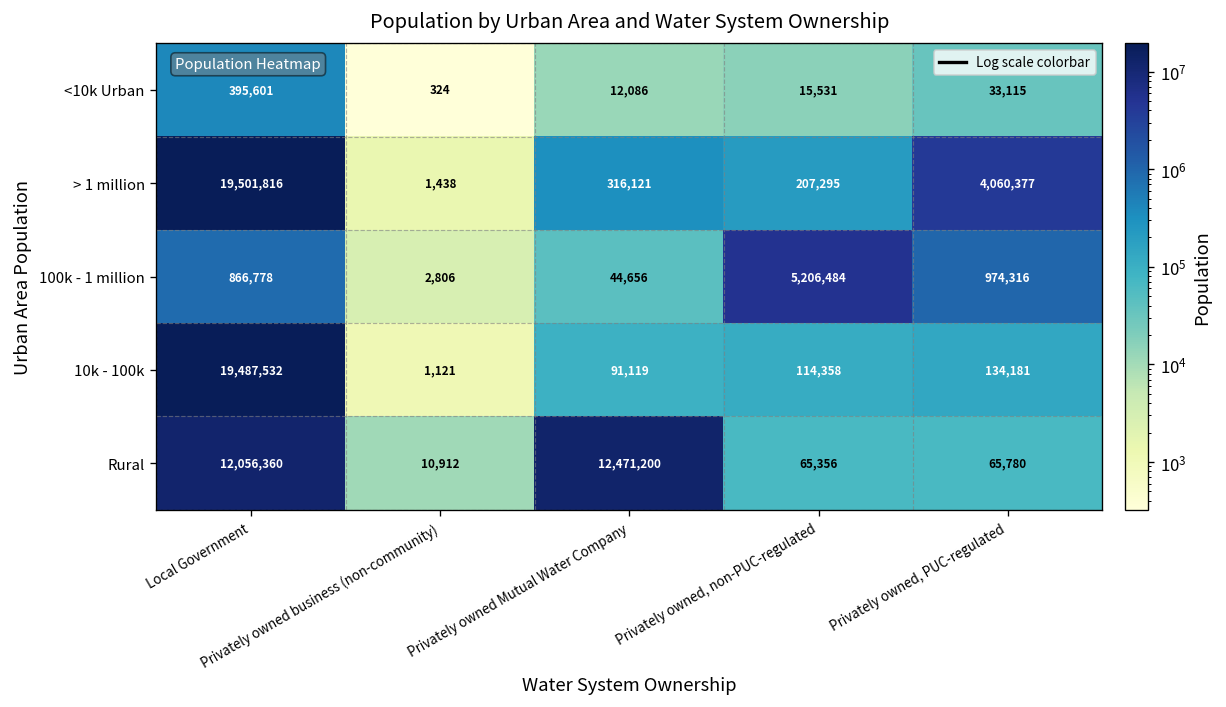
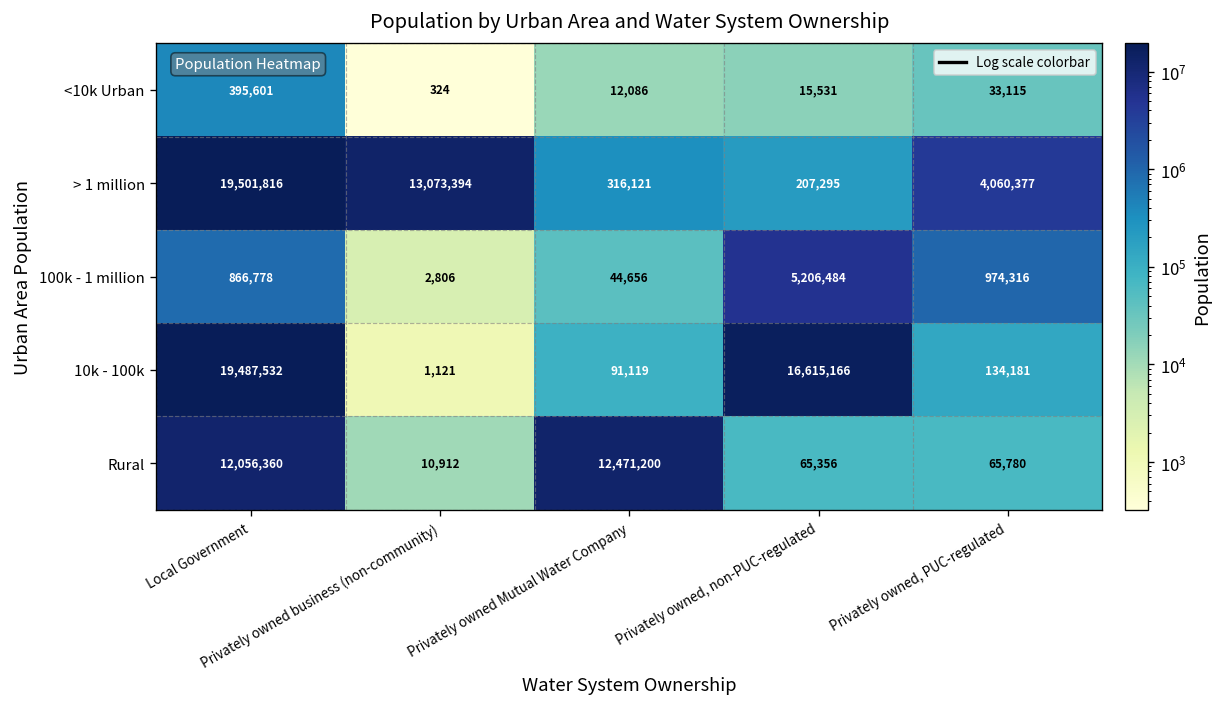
  {
    "<10k Urban": {
      "Local Government": "395,601",
      "Privately owned business (non-community)": "324",
      "Privately owned Mutual Water Company": "12,086",
      "Privately owned, non-PUC-regulated": "15,531",
      "Privately owned, PUC-regulated": "33,115"
    },
    "> 1 million": {
      "Local Government": "19,501,816",
-     "Privately owned business (non-community)": "1,438",
+     "Privately owned business (non-community)": "13,073,394",
      "Privately owned Mutual Water Company": "316,121",
      "Privately owned, non-PUC-regulated": "207,295",
      "Privately owned, PUC-regulated": "4,060,377"
    },
    "100k - 1 million": {
      "Local Government": "866,778",
      "Privately owned business (non-community)": "2,806",
      "Privately owned Mutual Water Company": "44,656",
      "Privately owned, non-PUC-regulated": "5,206,484",
      "Privately owned, PUC-regulated": "974,316"
    },
    "10k - 100k": {
      "Local Government": "19,487,532",
      "Privately owned business (non-community)": "1,121",
      "Privately owned Mutual Water Company": "91,119",
-     "Privately owned, non-PUC-regulated": "114,358",
+     "Privately owned, non-PUC-regulated": "16,615,166",
      "Privately owned, PUC-regulated": "134,181"
    },
    "Rural": {
      "Local Government": "12,056,360",
      "Privately owned business (non-community)": "10,912",
      "Privately owned Mutual Water Company": "12,471,200",
      "Privately owned, non-PUC-regulated": "65,356",
      "Privately owned, PUC-regulated": "65,780"
    }
  }
